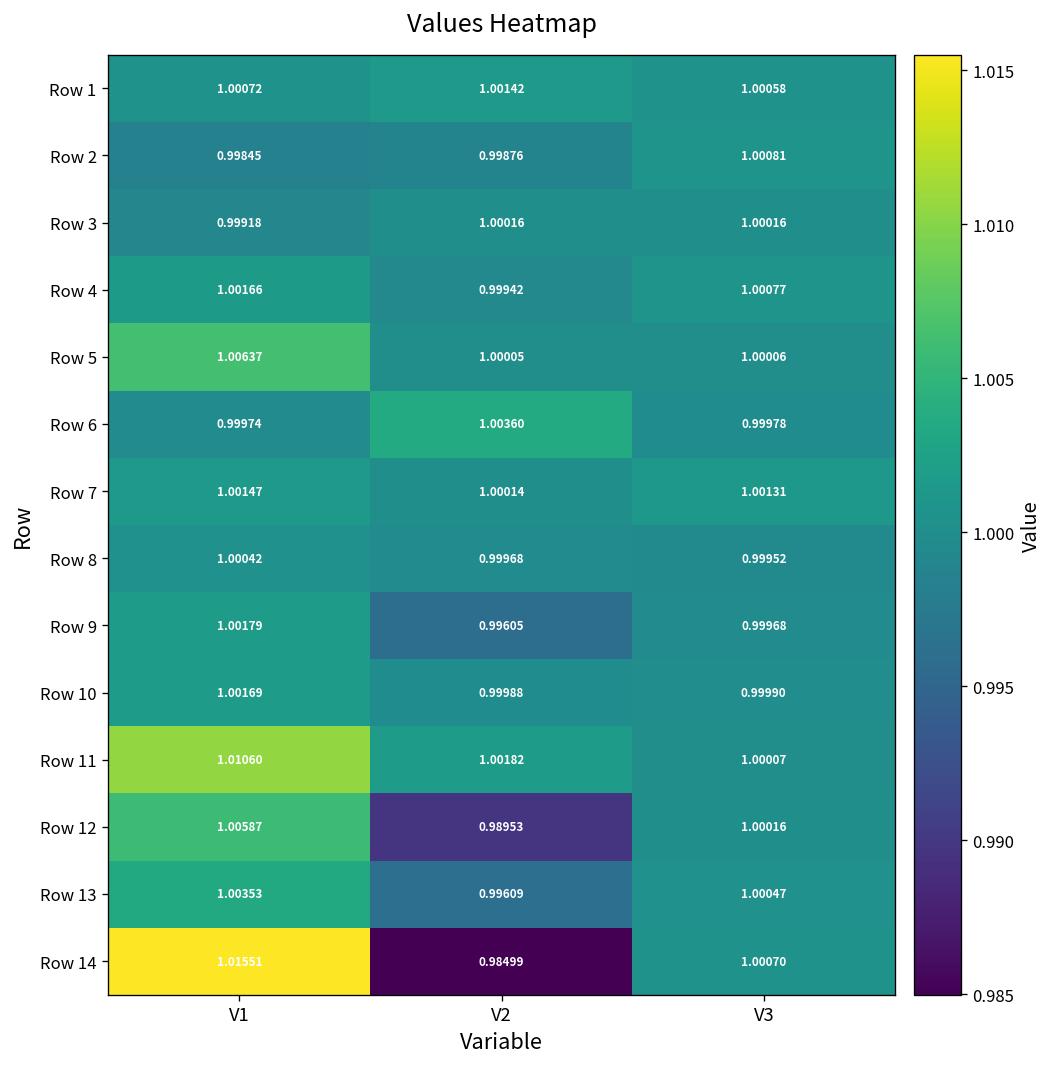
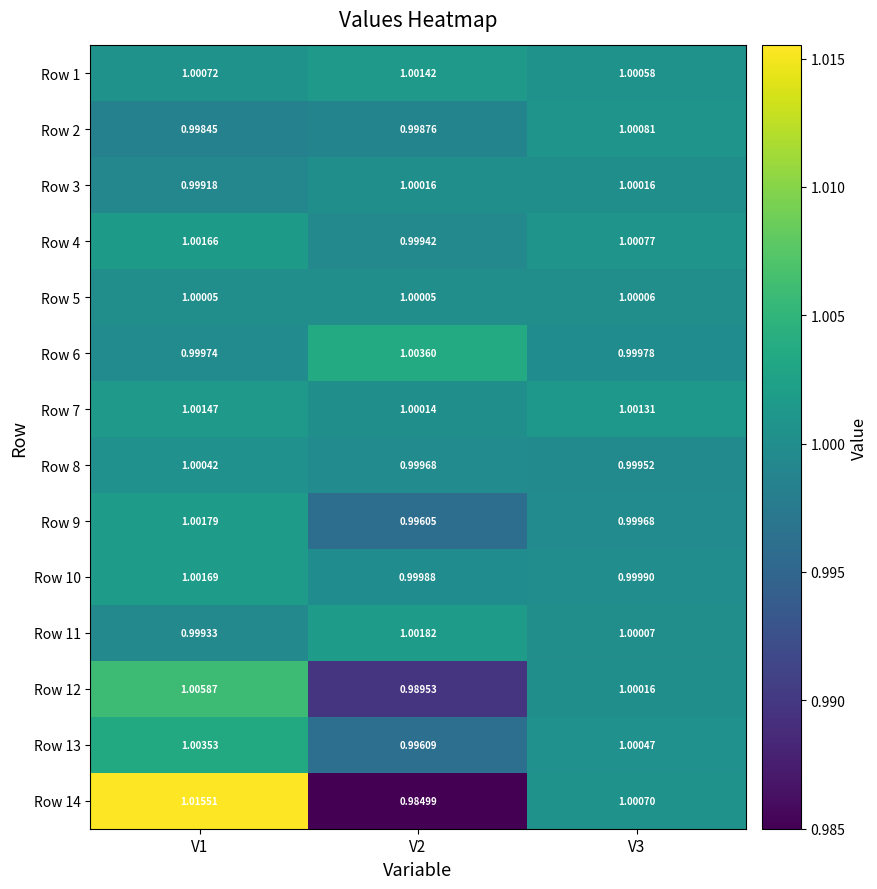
  {
    "Row 1": {
      "V1": 1.00072,
      "V2": 1.00142,
      "V3": 1.00058
    },
    "Row 2": {
      "V1": 0.99845,
      "V2": 0.99876,
      "V3": 1.00081
    },
    "Row 3": {
      "V1": 0.99918,
      "V2": 1.00016,
      "V3": 1.00016
    },
    "Row 4": {
      "V1": 1.00166,
      "V2": 0.99942,
      "V3": 1.00077
    },
    "Row 5": {
-     "V1": 1.00637,
+     "V1": 1.00005,
      "V2": 1.00005,
      "V3": 1.00006
    },
    "Row 6": {
      "V1": 0.99974,
      "V2": 1.00360,
      "V3": 0.99978
    },
    "Row 7": {
      "V1": 1.00147,
      "V2": 1.00014,
      "V3": 1.00131
    },
    "Row 8": {
      "V1": 1.00042,
      "V2": 0.99968,
      "V3": 0.99952
    },
    "Row 9": {
      "V1": 1.00179,
      "V2": 0.99605,
      "V3": 0.99968
    },
    "Row 10": {
      "V1": 1.00169,
      "V2": 0.99988,
      "V3": 0.99990
    },
    "Row 11": {
-     "V1": 1.01060,
+     "V1": 0.99933,
      "V2": 1.00182,
      "V3": 1.00007
    },
    "Row 12": {
      "V1": 1.00587,
      "V2": 0.98953,
      "V3": 1.00016
    },
    "Row 13": {
      "V1": 1.00353,
      "V2": 0.99609,
      "V3": 1.00047
    },
    "Row 14": {
      "V1": 1.01551,
      "V2": 0.98499,
      "V3": 1.00070
    }
  }
